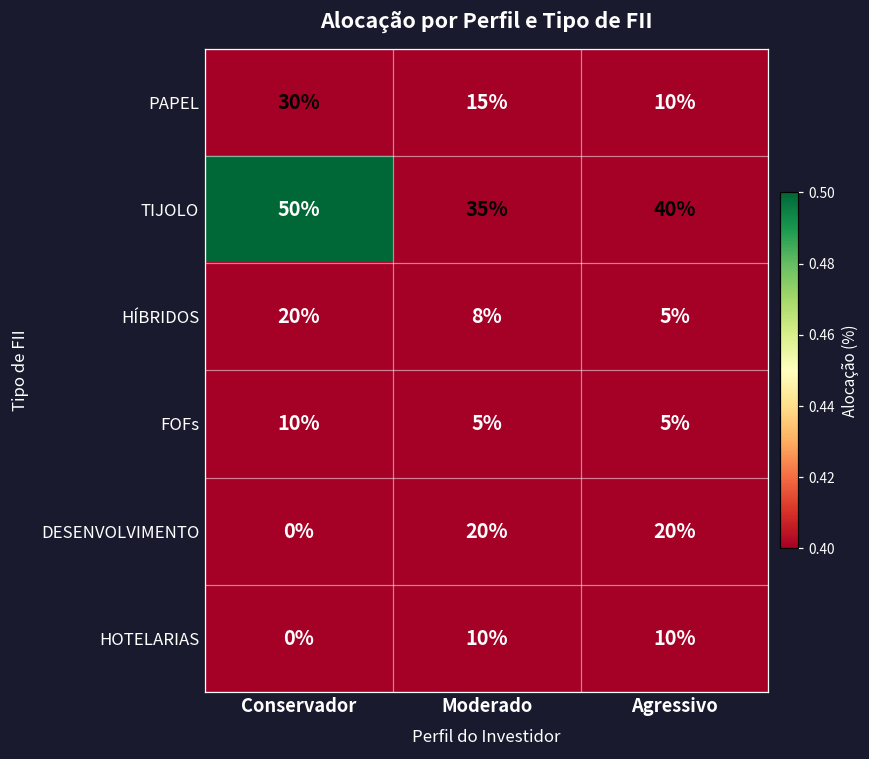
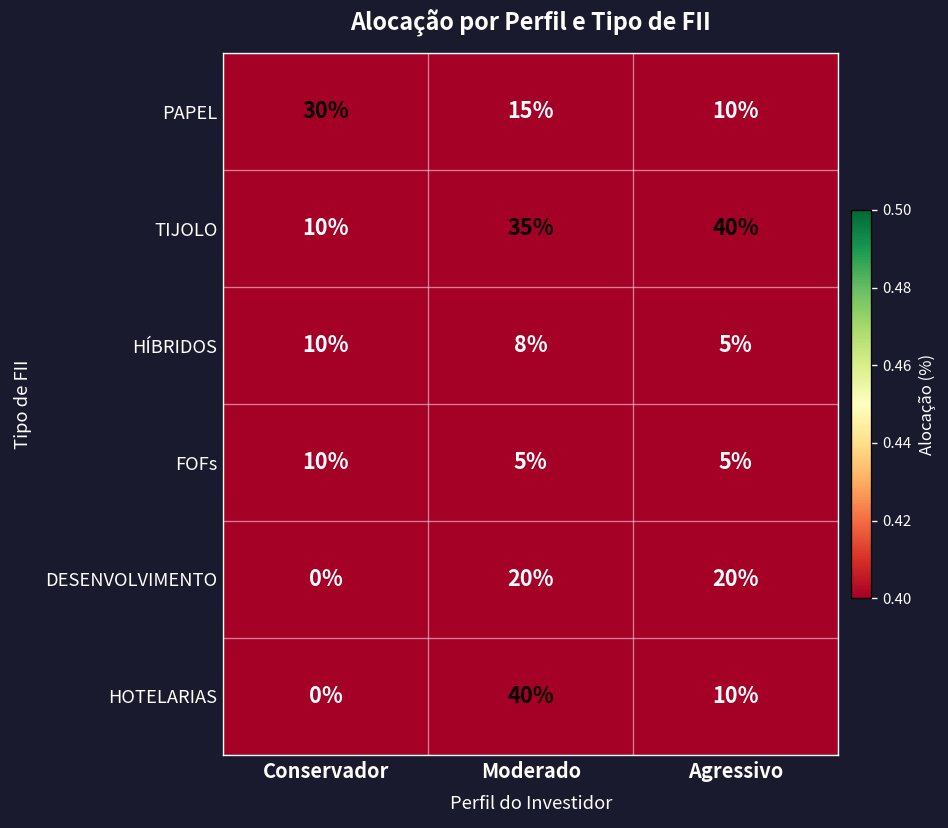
  {
    "PAPEL": {
      "Conservador": "30%",
      "Moderado": "15%",
      "Agressivo": "10%"
    },
    "TIJOLO": {
-     "Conservador": "50%",
+     "Conservador": "10%",
      "Moderado": "35%",
      "Agressivo": "40%"
    },
    "HÍBRIDOS": {
-     "Conservador": "20%",
+     "Conservador": "10%",
      "Moderado": "8%",
      "Agressivo": "5%"
    },
    "FOFs": {
      "Conservador": "10%",
      "Moderado": "5%",
      "Agressivo": "5%"
    },
    "DESENVOLVIMENTO": {
      "Conservador": "0%",
      "Moderado": "20%",
      "Agressivo": "20%"
    },
    "HOTELARIAS": {
      "Conservador": "0%",
-     "Moderado": "10%",
+     "Moderado": "40%",
      "Agressivo": "10%"
    }
  }
